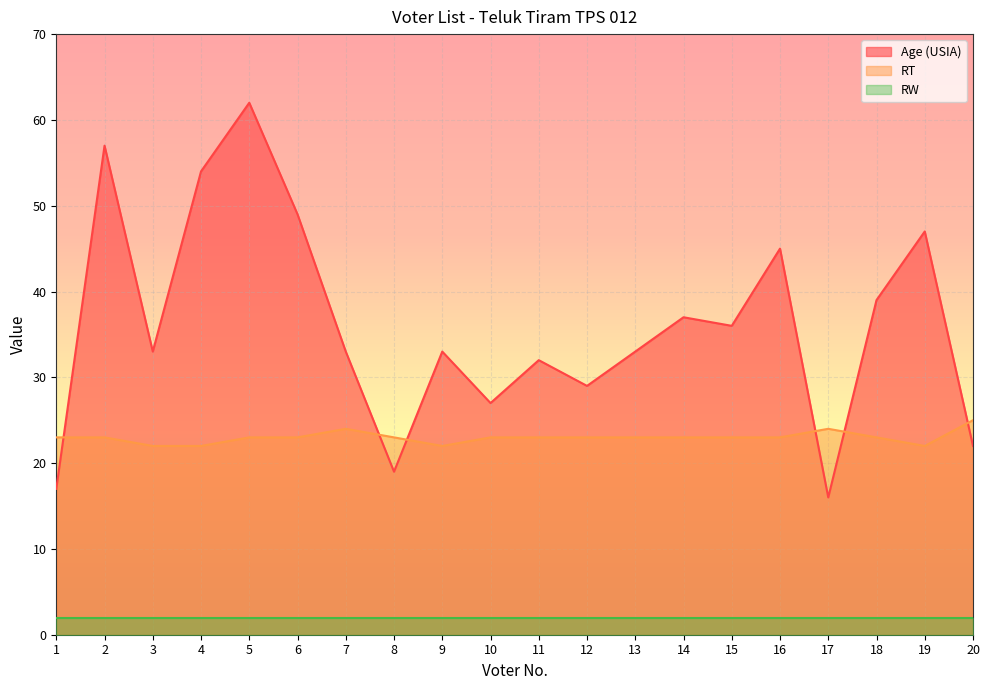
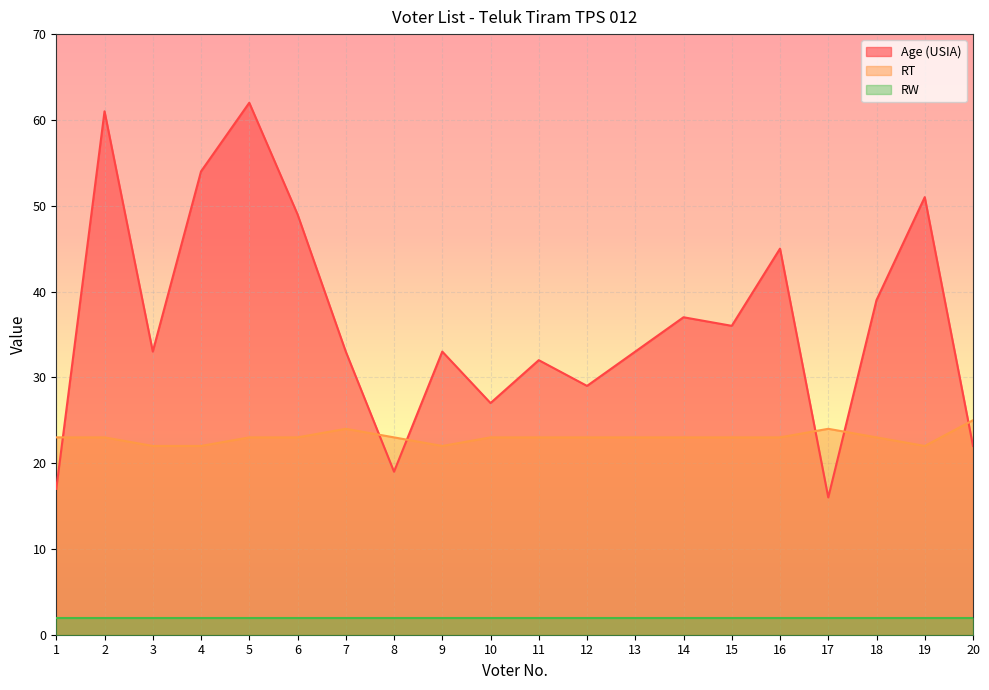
  {
    "Age (USIA)": {
      "1": 17,
-     "2": 57,
+     "2": 61,
      "3": 33,
      "4": 54,
      "5": 62,
      "6": 49,
      "7": 33,
      "8": 19,
      "9": 33,
      "10": 27,
      "11": 32,
      "12": 29,
      "13": 33,
      "14": 37,
      "15": 36,
      "16": 45,
      "17": 16,
      "18": 39,
-     "19": 47,
+     "19": 51,
      "20": 22
    },
    "RT": {
      "1": 23,
      "2": 23,
      "3": 22,
      "4": 22,
      "5": 23,
      "6": 23,
      "7": 24,
      "8": 23,
      "9": 22,
      "10": 23,
      "11": 23,
      "12": 23,
      "13": 23,
      "14": 23,
      "15": 23,
      "16": 23,
      "17": 24,
      "18": 23,
      "19": 22,
      "20": 25
    },
    "RW": {
      "1": 2,
      "2": 2,
      "3": 2,
      "4": 2,
      "5": 2,
      "6": 2,
      "7": 2,
      "8": 2,
      "9": 2,
      "10": 2,
      "11": 2,
      "12": 2,
      "13": 2,
      "14": 2,
      "15": 2,
      "16": 2,
      "17": 2,
      "18": 2,
      "19": 2,
      "20": 2
    }
  }
